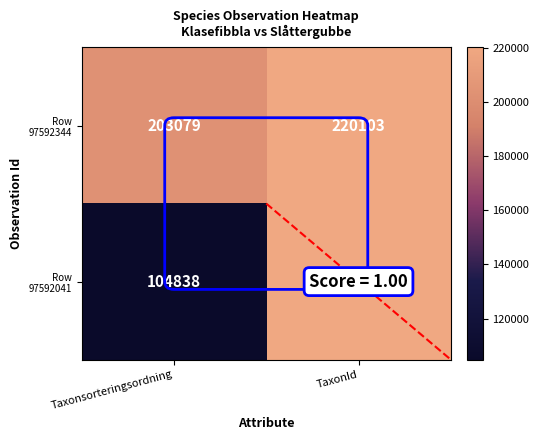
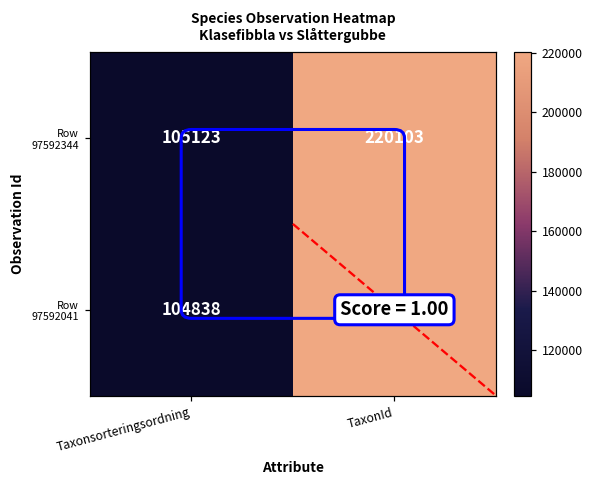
  {
    "Row 97592344": {
-     "Taxonsorteringsordning": 203079,
+     "Taxonsorteringsordning": 105123,
      "TaxonId": 220103
    },
    "Row 97592041": {
      "Taxonsorteringsordning": 104838
    }
  }
